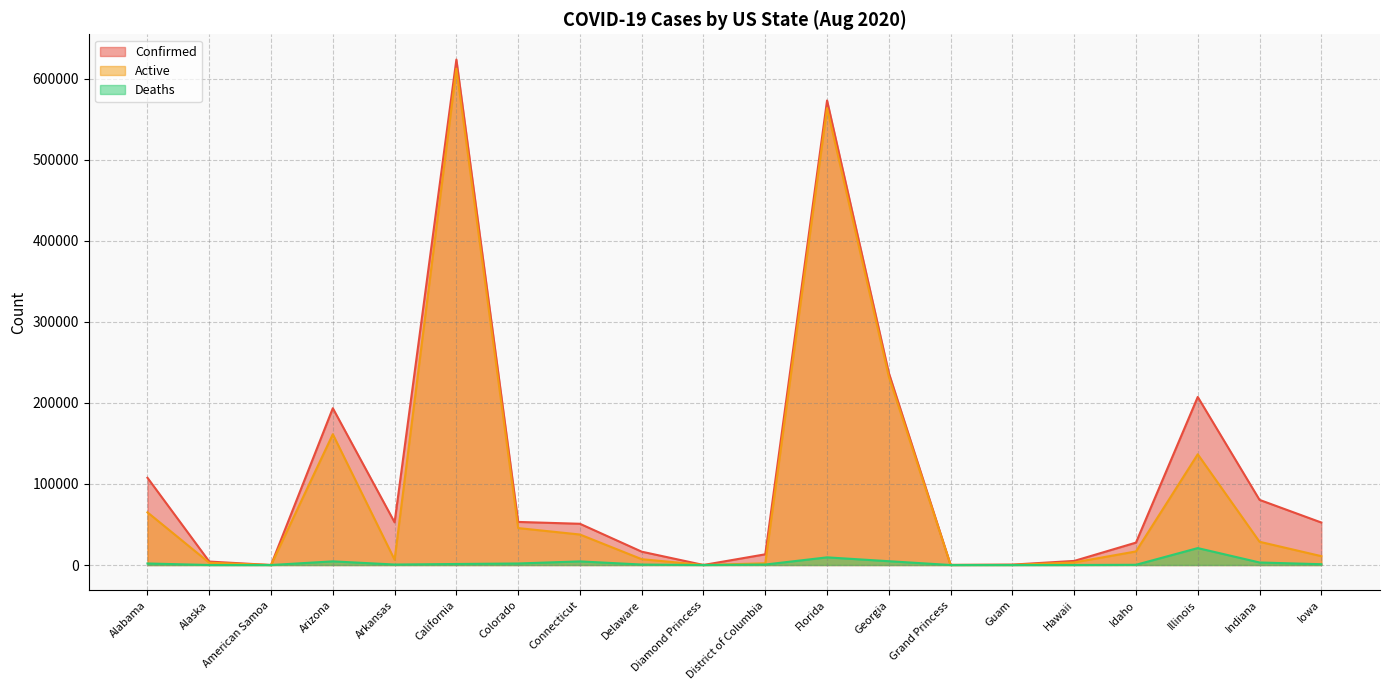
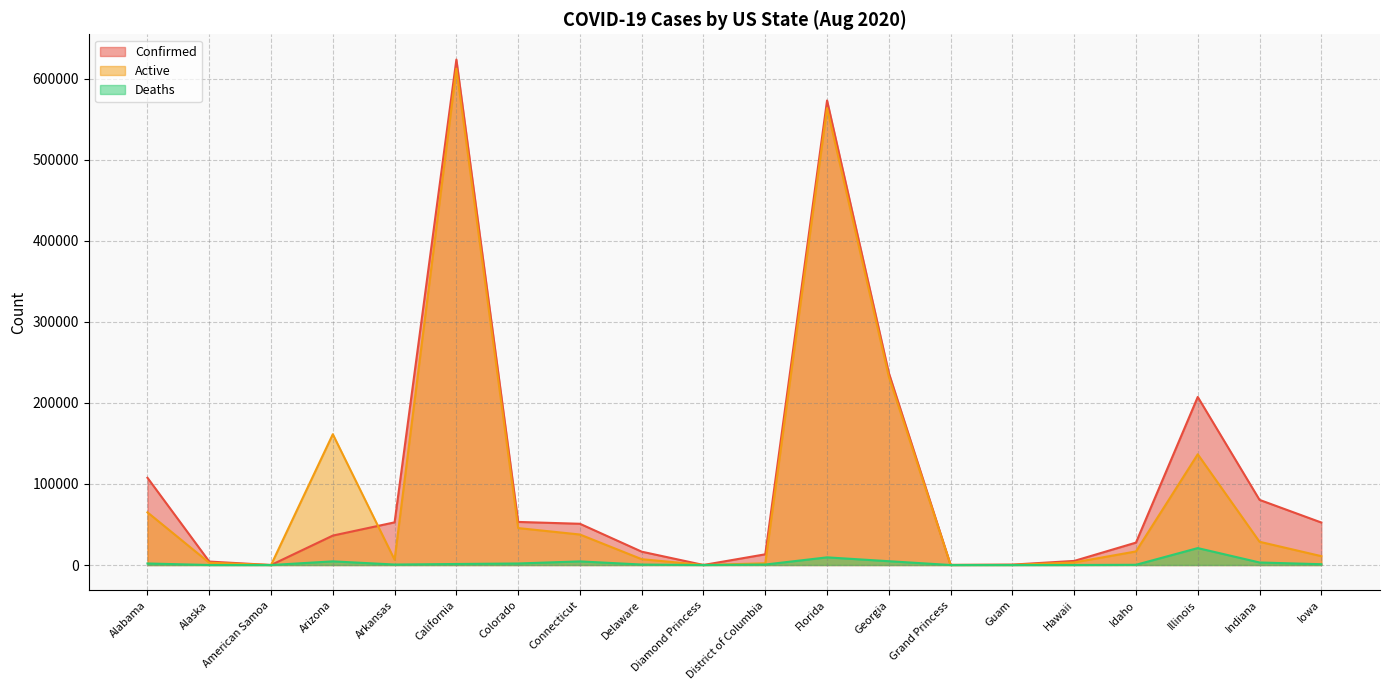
  {
    "Confirmed": {
      "Alabama": 110000,
-     "Arizona": 190000,
+     "Arizona": 40000,
      "Arkansas": 50000,
      "California": 620000,
      "Colorado": 50000,
      "Connecticut": 50000,
      "Delaware": 20000,
      "District of Columbia": 10000,
      "Florida": 570000,
      "Georgia": 240000,
      "Idaho": 30000,
      "Illinois": 210000,
      "Indiana": 80000,
      "Iowa": 50000
    },
    "Active": {
      "Alabama": 70000,
      "Arizona": 160000,
      "Arkansas": 10000,
      "California": 610000,
      "Colorado": 50000,
      "Connecticut": 40000,
      "Delaware": 10000,
      "Florida": 560000,
      "Georgia": 230000,
      "Idaho": 20000,
      "Illinois": 140000,
      "Indiana": 30000,
      "Iowa": 10000
    },
    "Deaths": {
      "Alabama": 0,
      "Arizona": 0,
      "Arkansas": 0,
      "California": 0,
      "Colorado": 0,
      "Connecticut": 0,
      "Delaware": 0,
      "Florida": 10000,
      "Georgia": 0,
      "Hawaii": 0,
      "Idaho": 0,
      "Illinois": 20000,
      "Indiana": 0,
      "Iowa": 0
    }
  }
